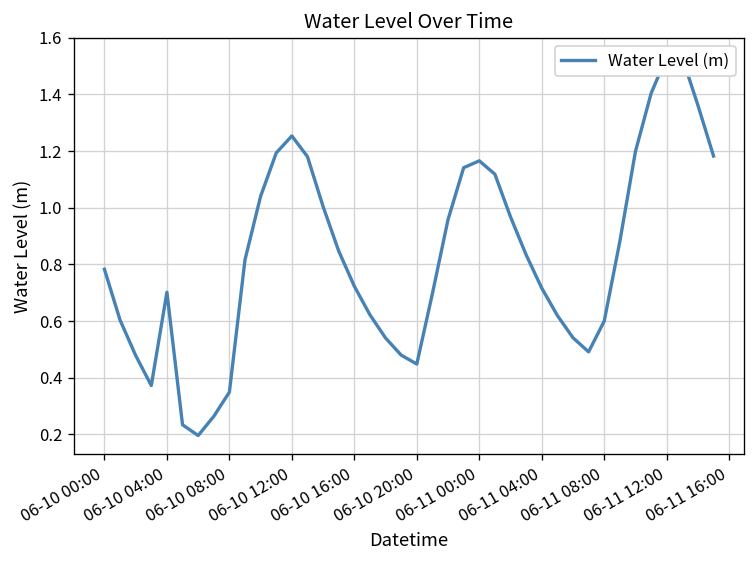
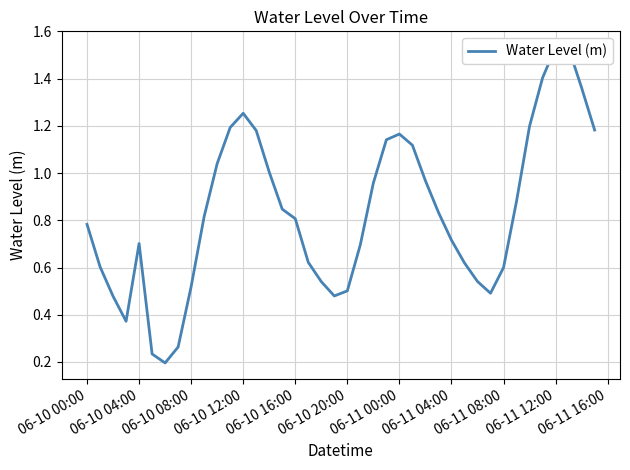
  {
    "06-10 00:00": 0.78,
    "06-10 04:00": 0.70,
-   "06-10 08:00": 0.35,
+   "06-10 08:00": 0.52,
    "06-10 12:00": 1.25,
-   "06-10 16:00": 0.72,
-   "06-10 20:00": 0.45,
+   "06-10 16:00": 0.81,
+   "06-10 20:00": 0.50,
    "06-11 00:00": 1.17,
    "06-11 04:00": 0.72,
    "06-11 08:00": 0.60
  }
